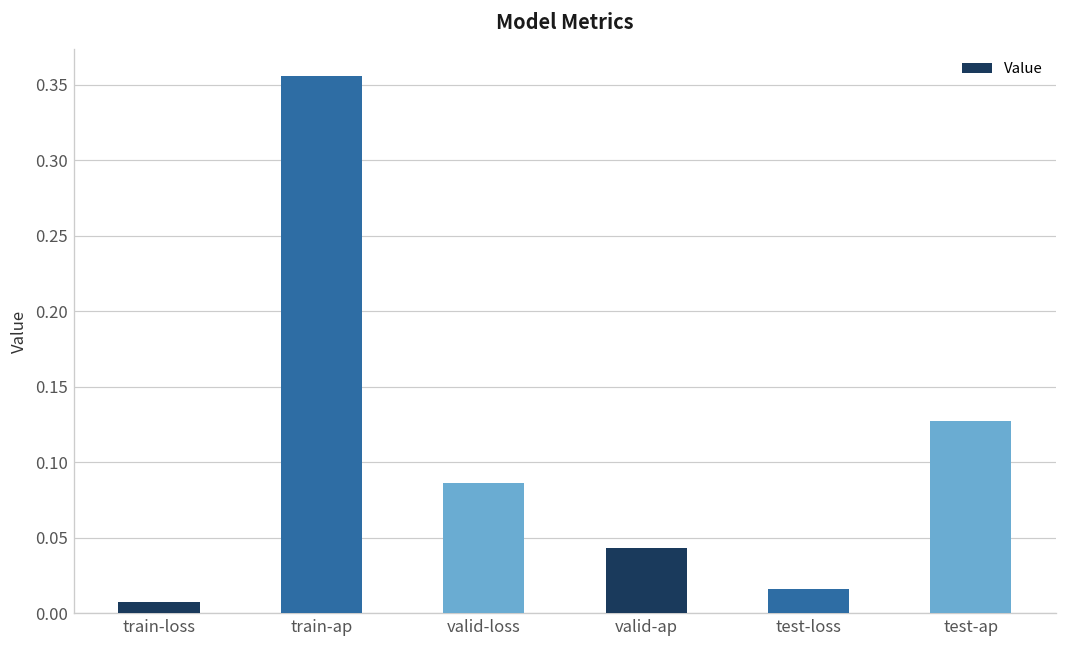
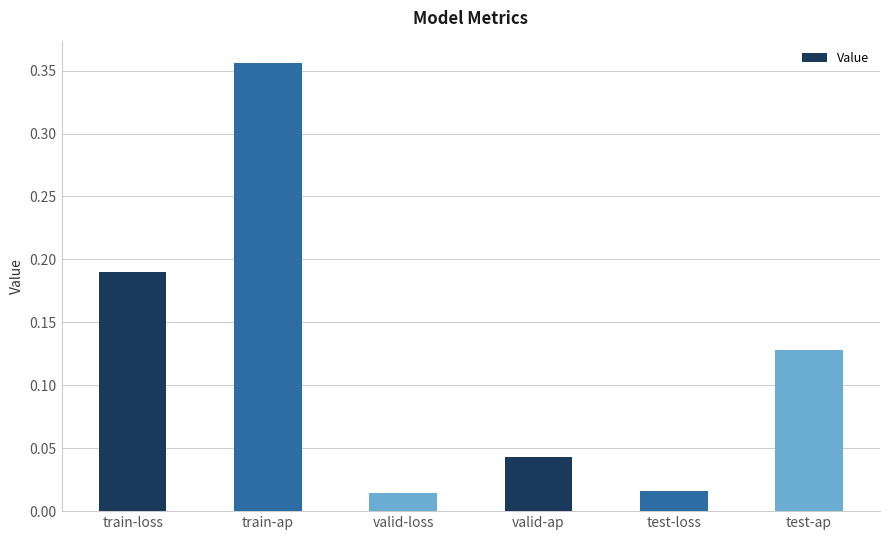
  {
-   "train-loss": 0.008,
+   "train-loss": 0.190,
    "train-ap": 0.356,
-   "valid-loss": 0.086,
+   "valid-loss": 0.014,
    "valid-ap": 0.043,
    "test-loss": 0.016,
    "test-ap": 0.128
  }
